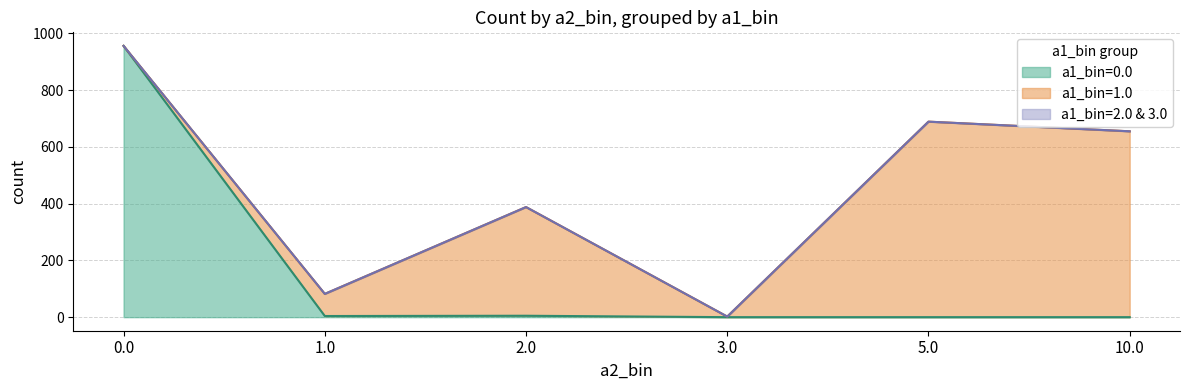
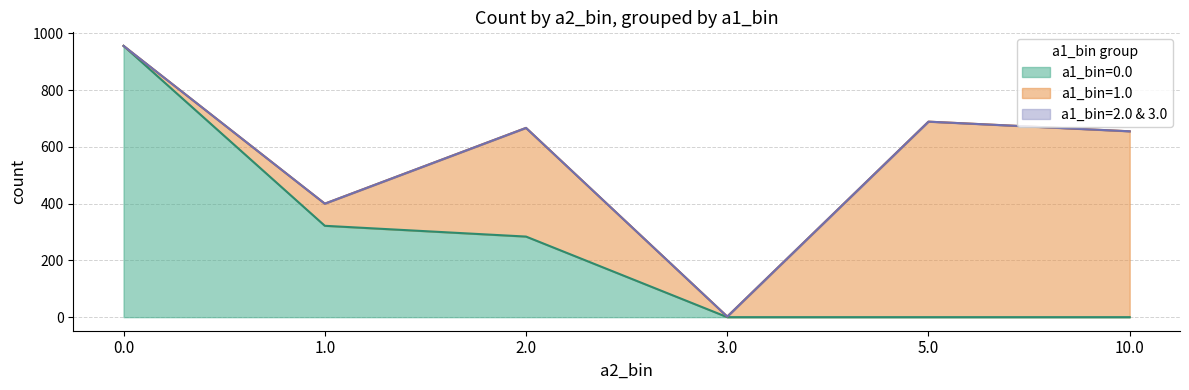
  {
    "a1_bin=0.0": {
-     "1.0": 0,
-     "2.0": 10,
+     "1.0": 320,
+     "2.0": 280,
      "5.0": 0,
      "10.0": 0
    }
  }
